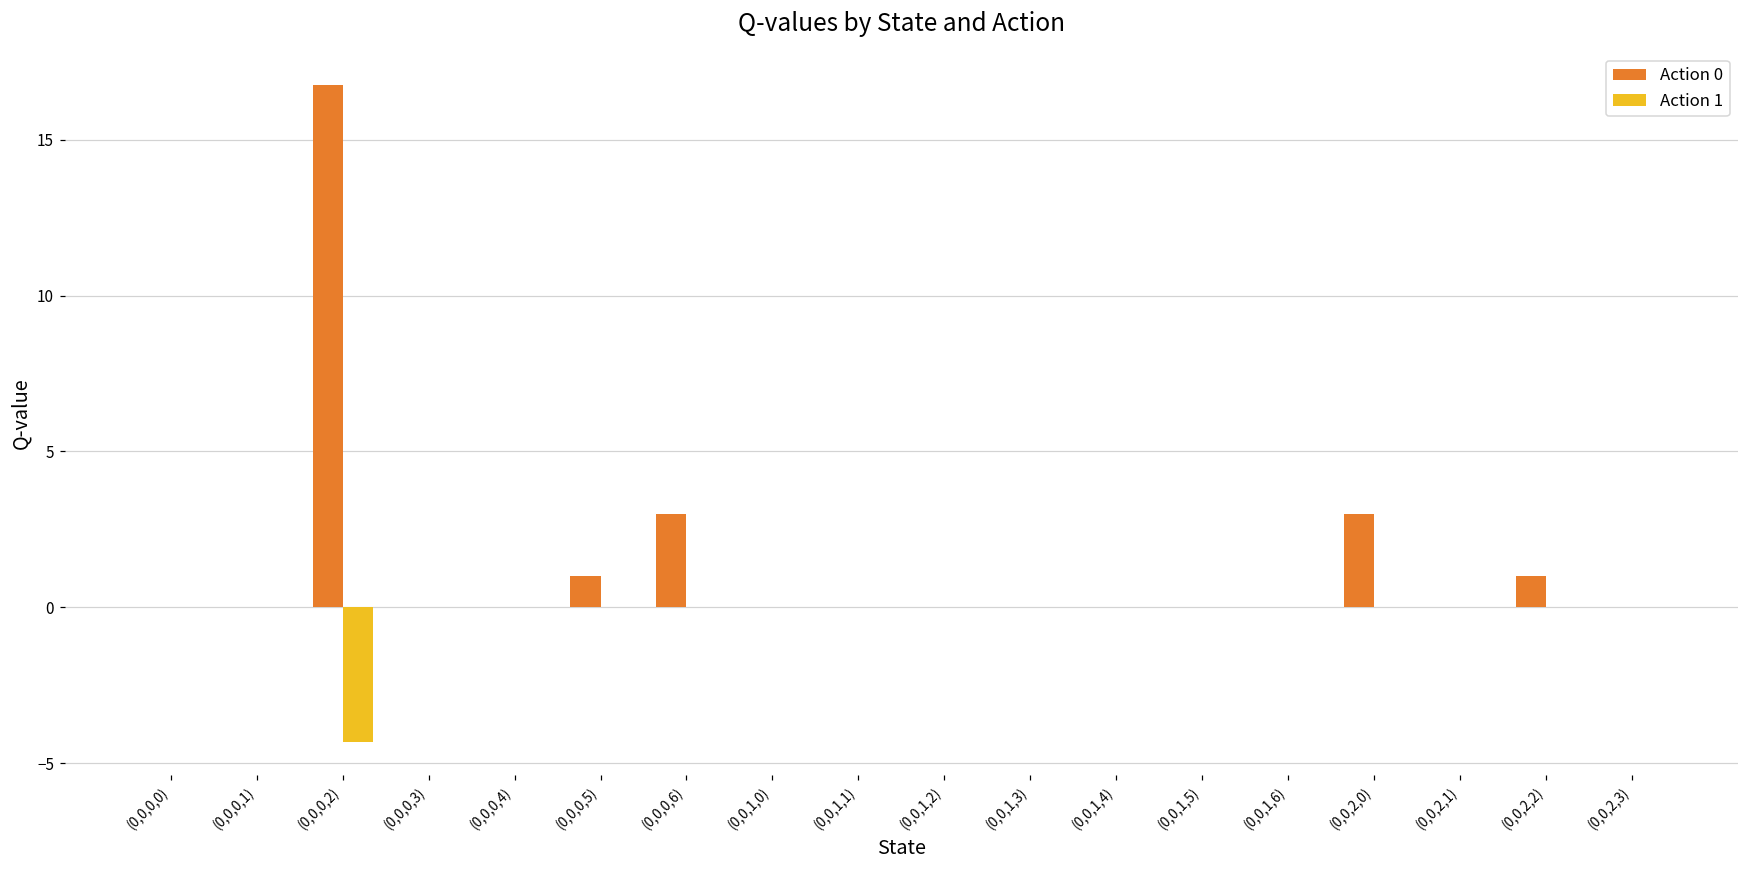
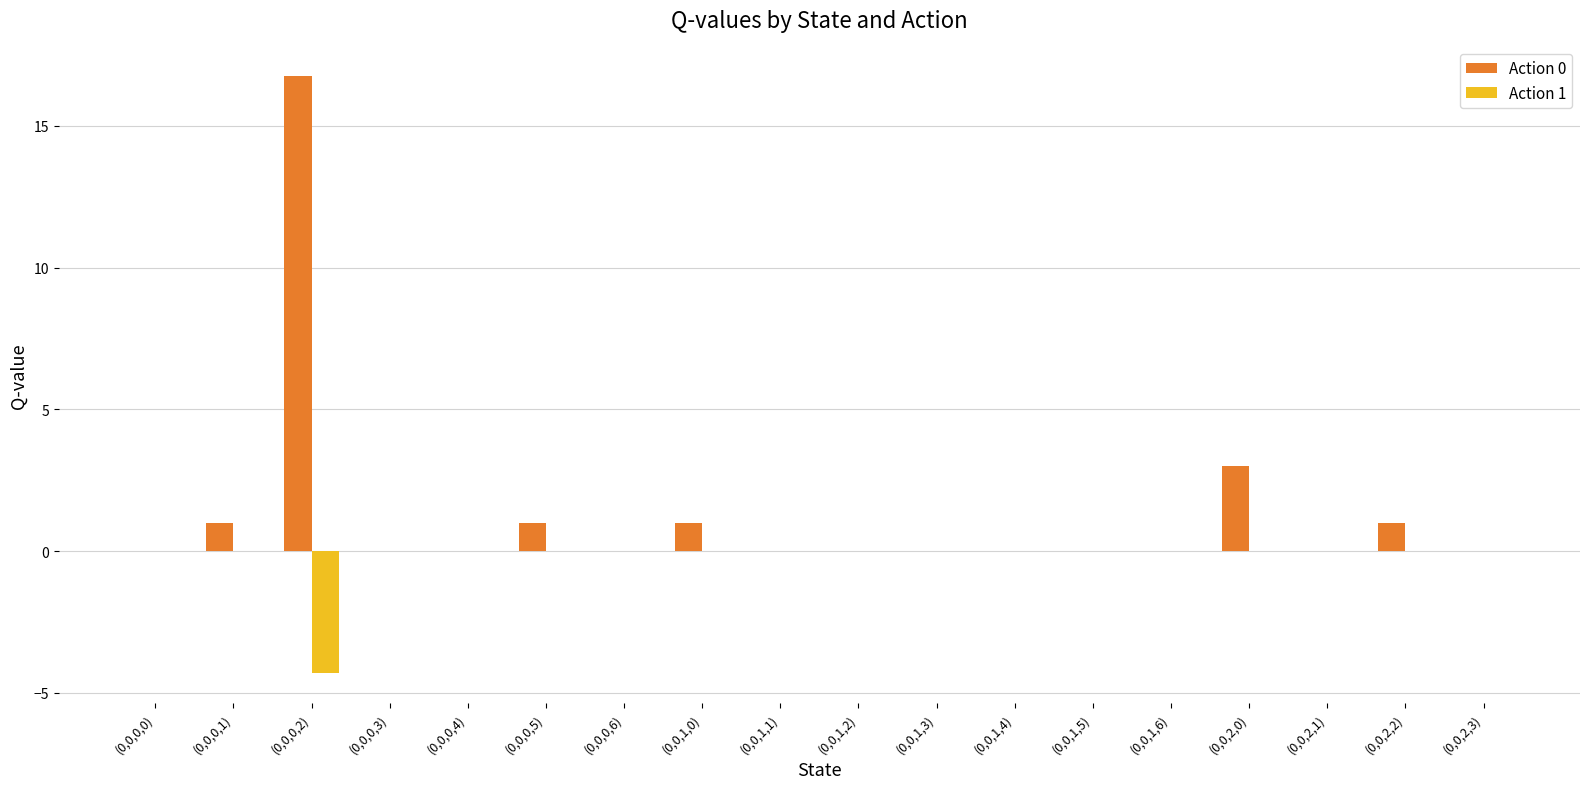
  {
    "Action 0": {
      "(0,0,0,0)": 0,
-     "(0,0,0,1)": 0,
+     "(0,0,0,1)": 1,
      "(0,0,0,2)": 16.7,
      "(0,0,0,3)": 0,
      "(0,0,0,4)": 0,
      "(0,0,0,5)": 1,
-     "(0,0,0,6)": 3,
-     "(0,0,1,0)": 0,
+     "(0,0,0,6)": 0,
+     "(0,0,1,0)": 1,
      "(0,0,1,1)": 0,
      "(0,0,1,2)": 0,
      "(0,0,1,3)": 0,
      "(0,0,1,4)": 0,
      "(0,0,1,5)": 0,
      "(0,0,1,6)": 0,
      "(0,0,2,0)": 3,
      "(0,0,2,1)": 0,
      "(0,0,2,2)": 1,
      "(0,0,2,3)": 0
    },
    "Action 1": {
      "(0,0,0,0)": 0,
      "(0,0,0,1)": 0,
      "(0,0,0,2)": -4.3,
      "(0,0,0,3)": 0,
      "(0,0,0,4)": 0,
      "(0,0,0,5)": 0,
      "(0,0,0,6)": 0,
      "(0,0,1,0)": 0,
      "(0,0,1,1)": 0,
      "(0,0,1,2)": 0,
      "(0,0,1,3)": 0,
      "(0,0,1,4)": 0,
      "(0,0,1,5)": 0,
      "(0,0,1,6)": 0,
      "(0,0,2,0)": 0,
      "(0,0,2,1)": 0,
      "(0,0,2,2)": 0,
      "(0,0,2,3)": 0
    }
  }
